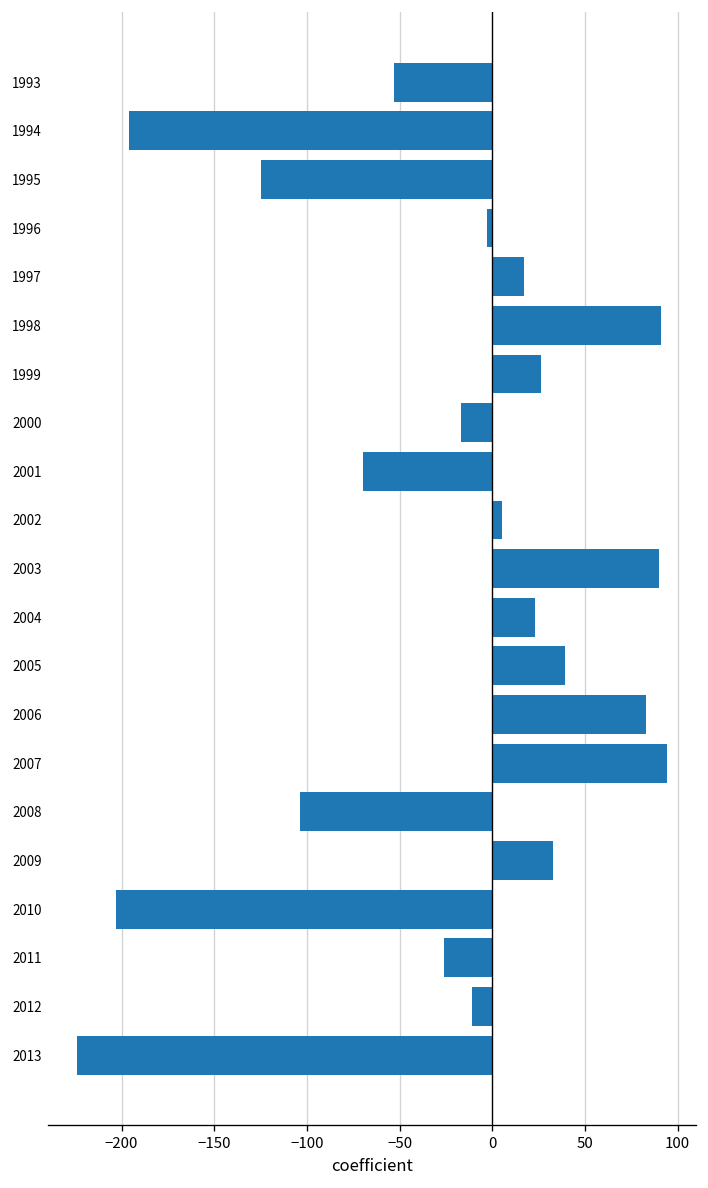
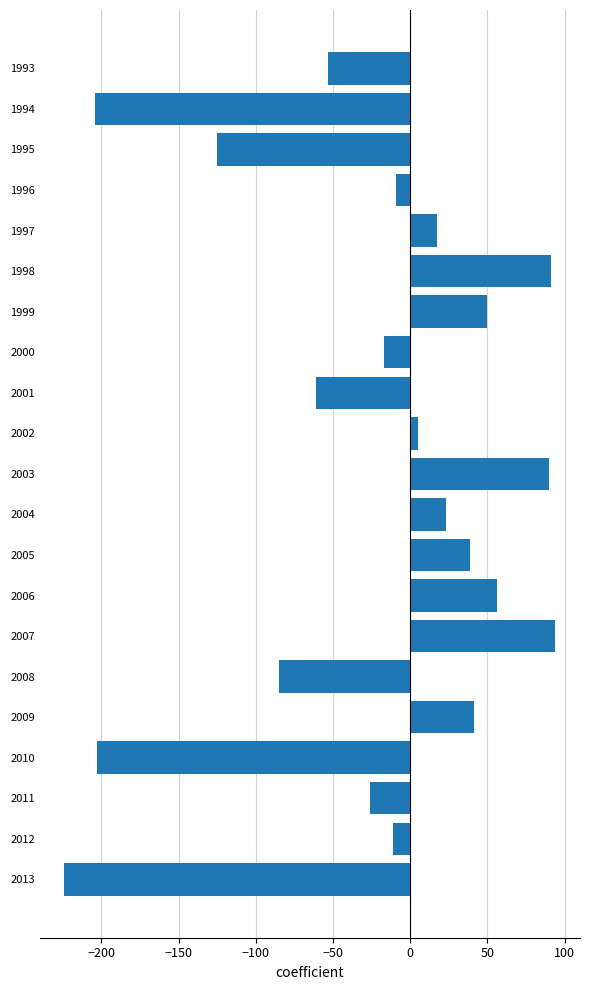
  {
    "1993": -53,
-   "1994": -196,
+   "1994": -204,
    "1995": -125,
-   "1996": -3,
+   "1996": -9,
    "1997": 17,
    "1998": 91,
-   "1999": 26,
+   "1999": 50,
    "2000": -17,
-   "2001": -70,
+   "2001": -61,
    "2002": 5,
    "2003": 90,
    "2004": 23,
    "2005": 39,
-   "2006": 83,
+   "2006": 56,
    "2007": 94,
-   "2008": -104,
-   "2009": 33,
+   "2008": -85,
+   "2009": 41,
    "2010": -203,
    "2011": -26,
    "2012": -11,
    "2013": -224
  }
